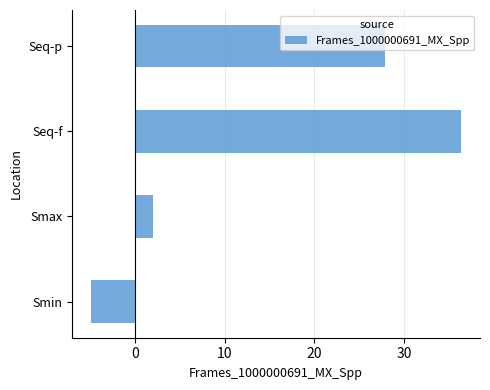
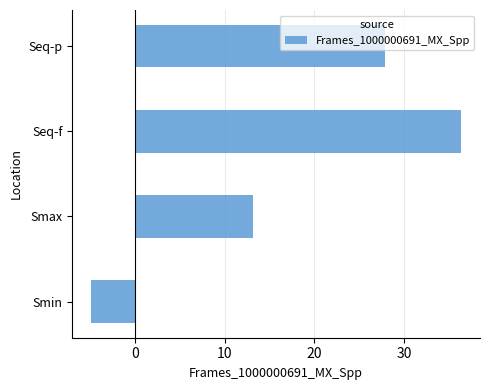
  {
    "Seq-f": 36,
-   "Smax": 2,
+   "Smax": 13,
    "Smin": -5
  }
